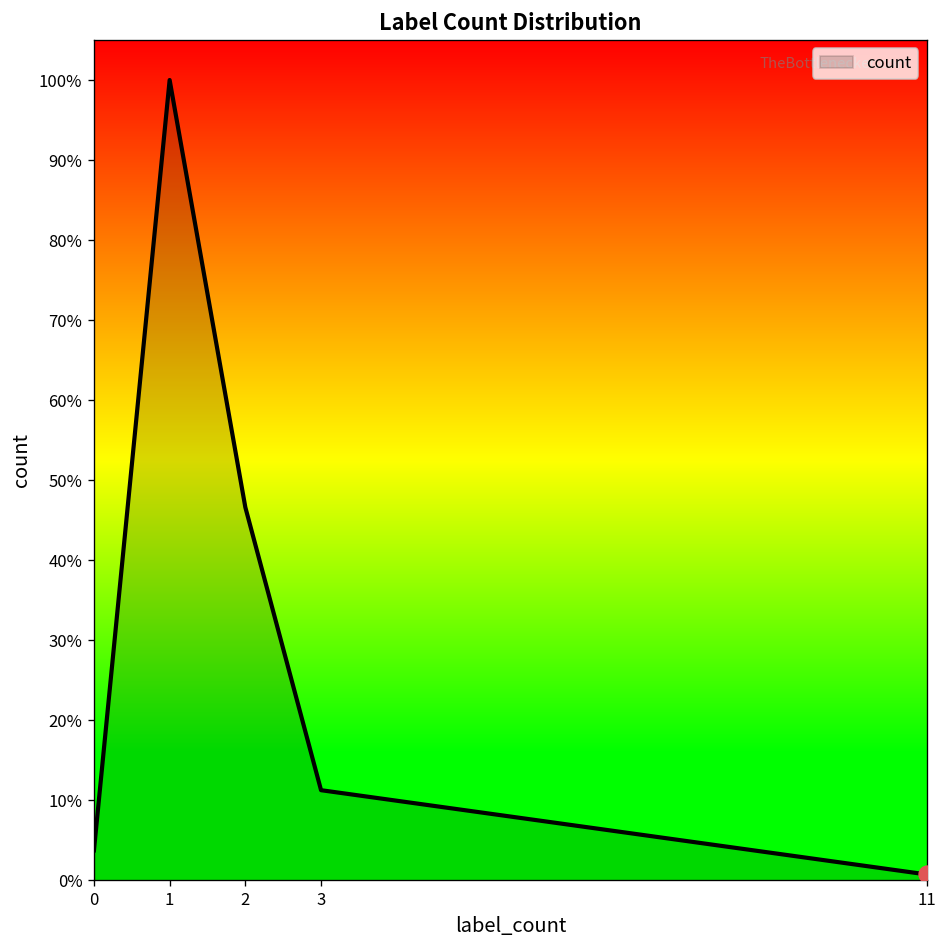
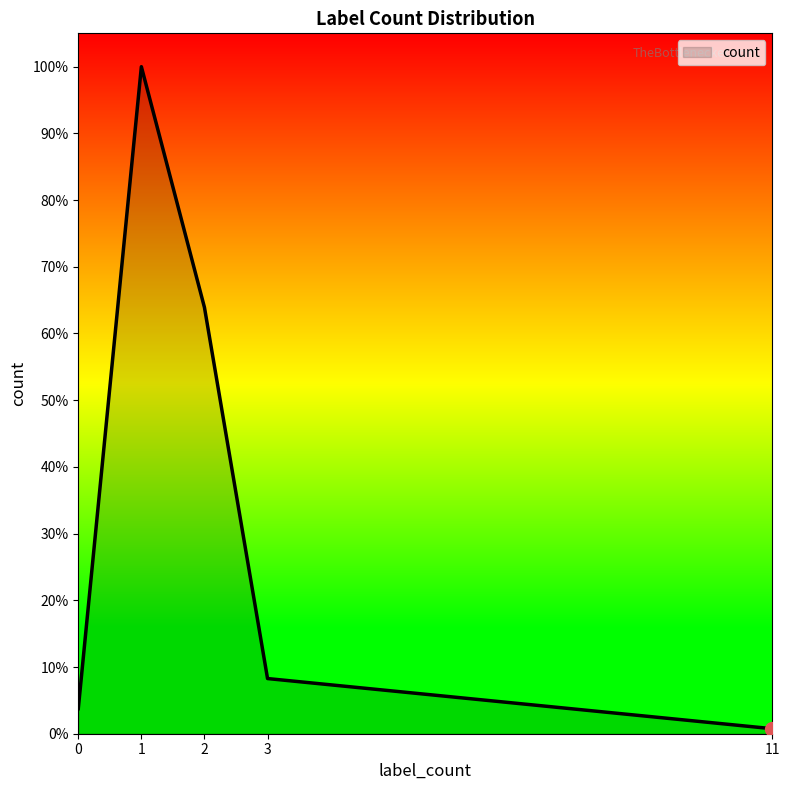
  {
    "count": {
      "0": "4%",
      "1": "100%",
-     "2": "47%",
-     "3": "11%"
+     "2": "64%",
+     "3": "8%"
    }
  }
